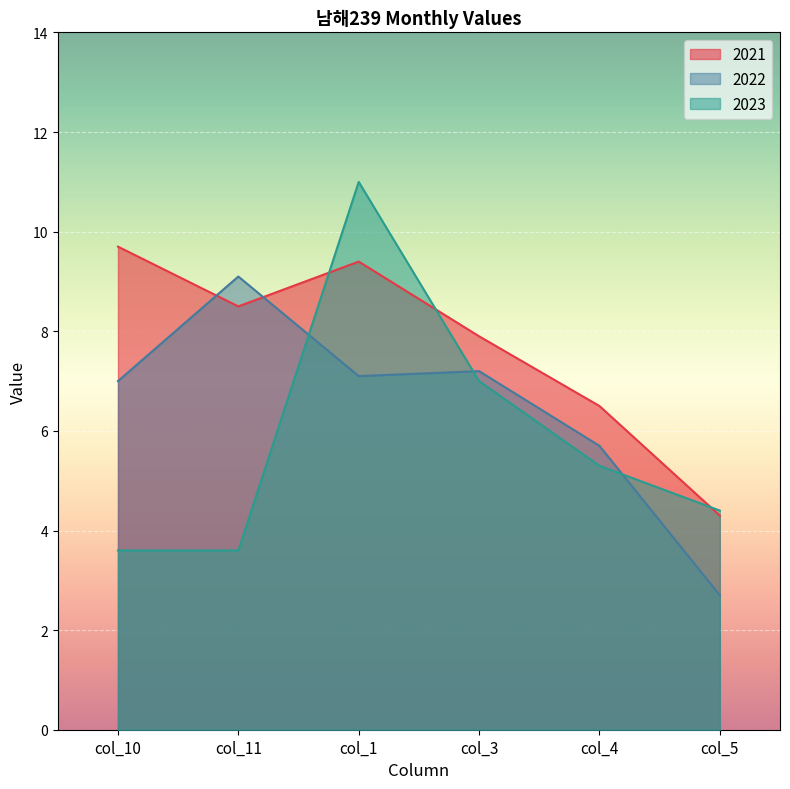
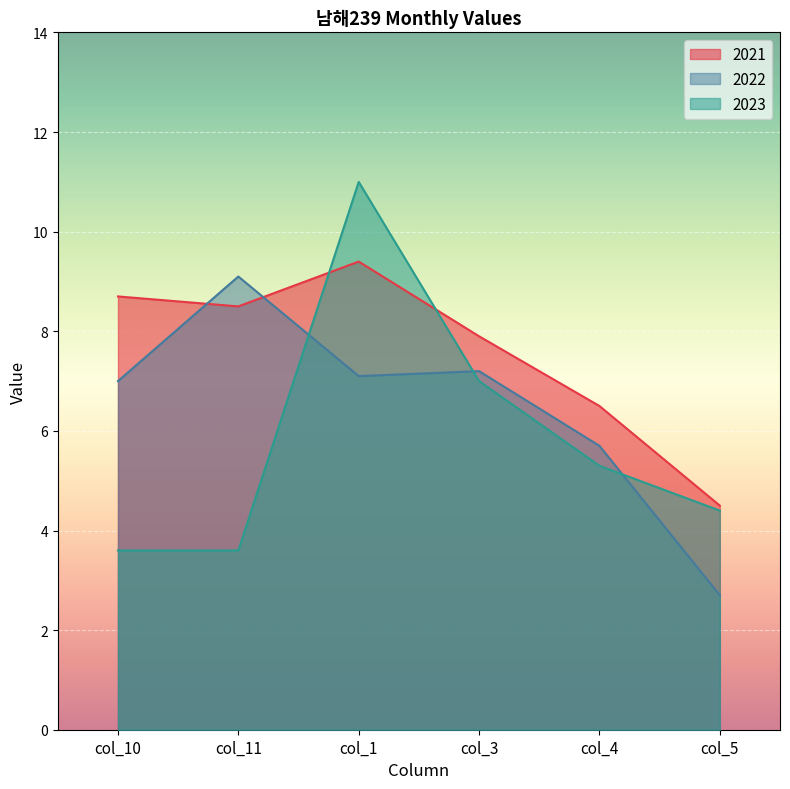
  {
    "2021": {
-     "col_10": 9.7,
+     "col_10": 8.7,
      "col_11": 8.5,
      "col_1": 9.4,
      "col_3": 7.9,
      "col_4": 6.5,
-     "col_5": 4.3
+     "col_5": 4.5
    }
  }
